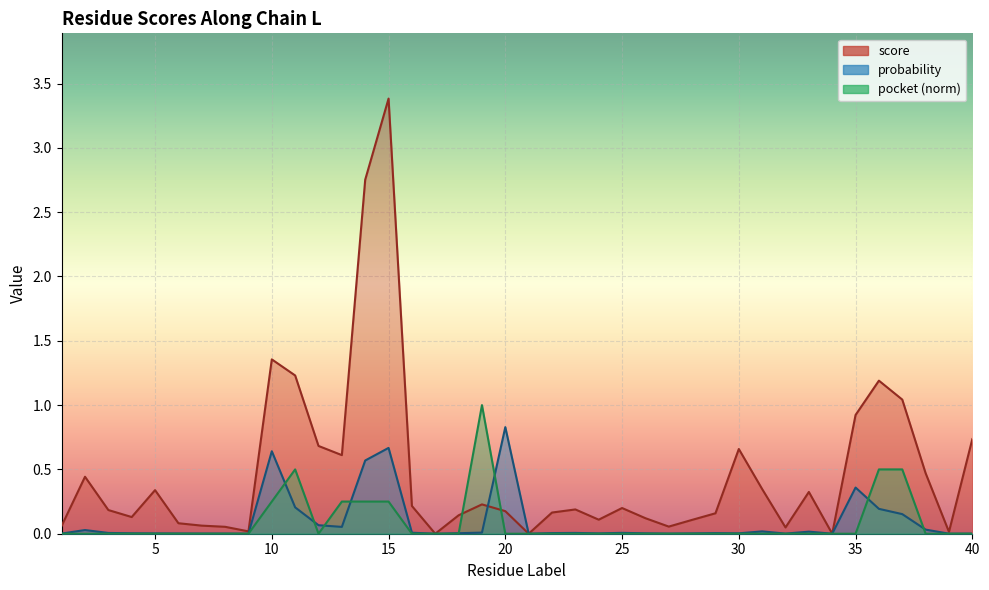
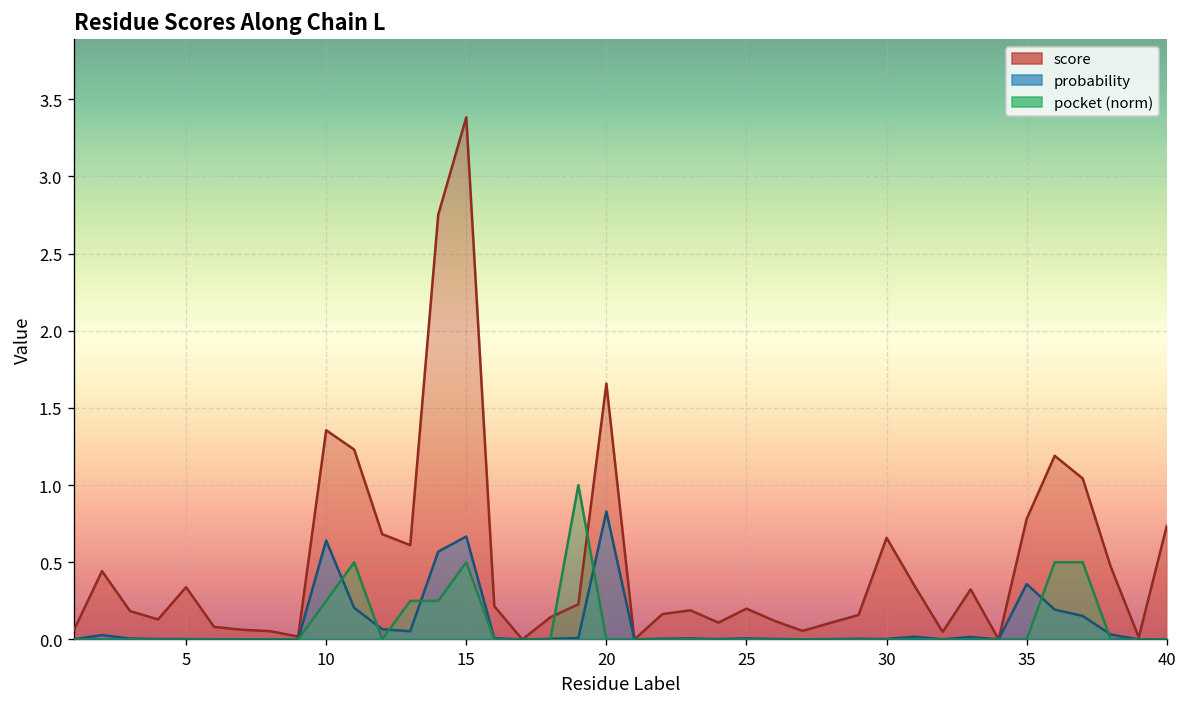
  {
    "score": {
      "5": 0.34,
      "10": 1.36,
      "15": 3.38,
-     "20": 0.18,
+     "20": 1.66,
      "25": 0.20,
      "30": 0.66,
-     "35": 0.92,
+     "35": 0.78,
      "40": 0.74
    },
    "probability": {
      "10": 0.64,
      "15": 0.67,
      "20": 0.83,
      "35": 0.36
    },
    "pocket (norm)": {
      "10": 0.25,
-     "15": 0.25,
+     "15": 0.50,
      "20": 0.00,
      "35": 0.00
    }
  }
